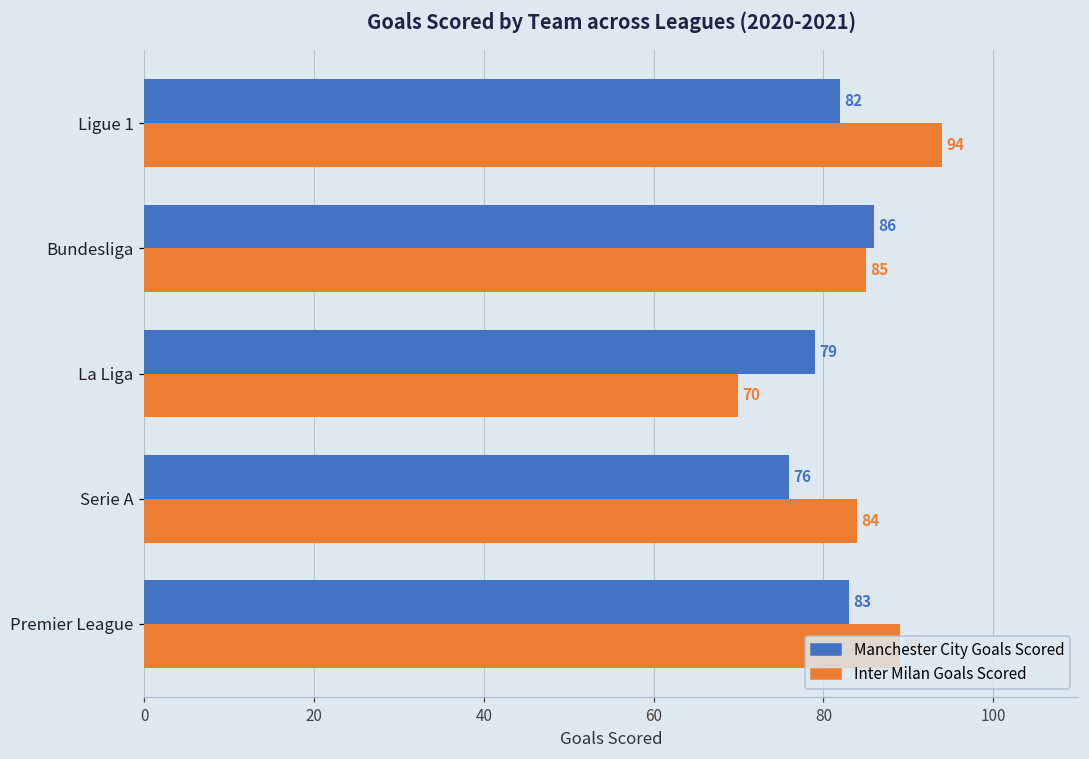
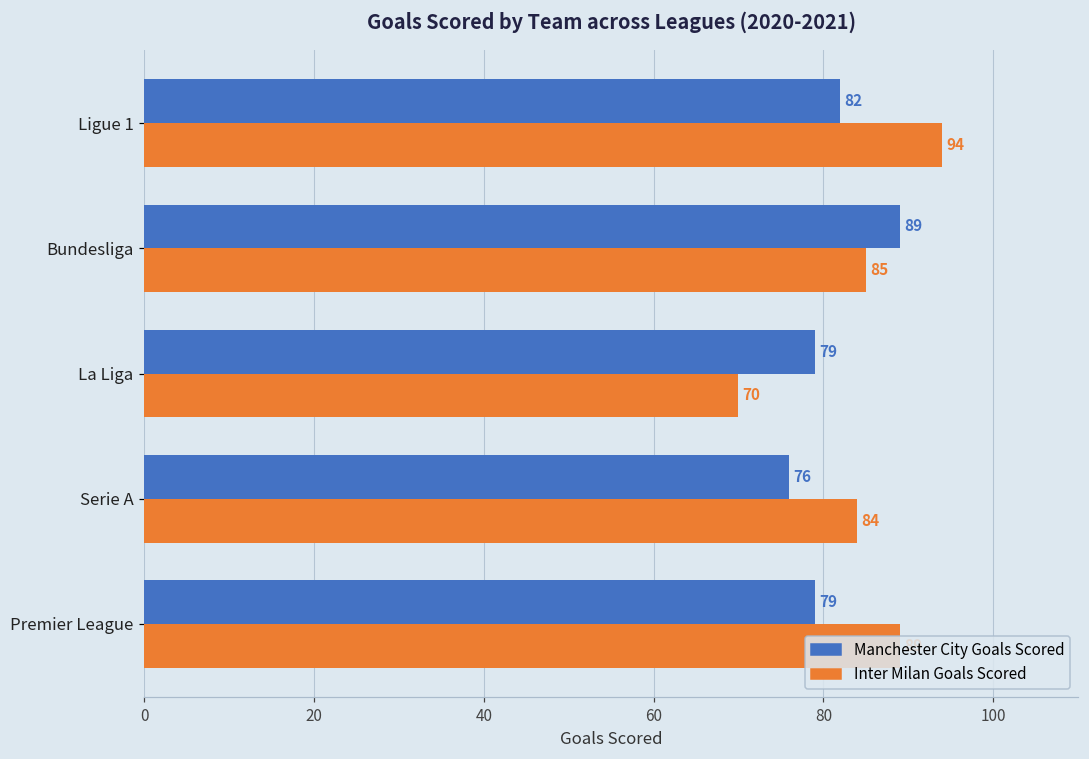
  {
    "Manchester City Goals Scored": {
      "Ligue 1": 82,
-     "Bundesliga": 86,
+     "Bundesliga": 89,
      "La Liga": 79,
      "Serie A": 76,
-     "Premier League": 83
+     "Premier League": 79
    },
    "Inter Milan Goals Scored": {
      "Ligue 1": 94,
      "Bundesliga": 85,
      "La Liga": 70,
      "Serie A": 84
    }
  }
